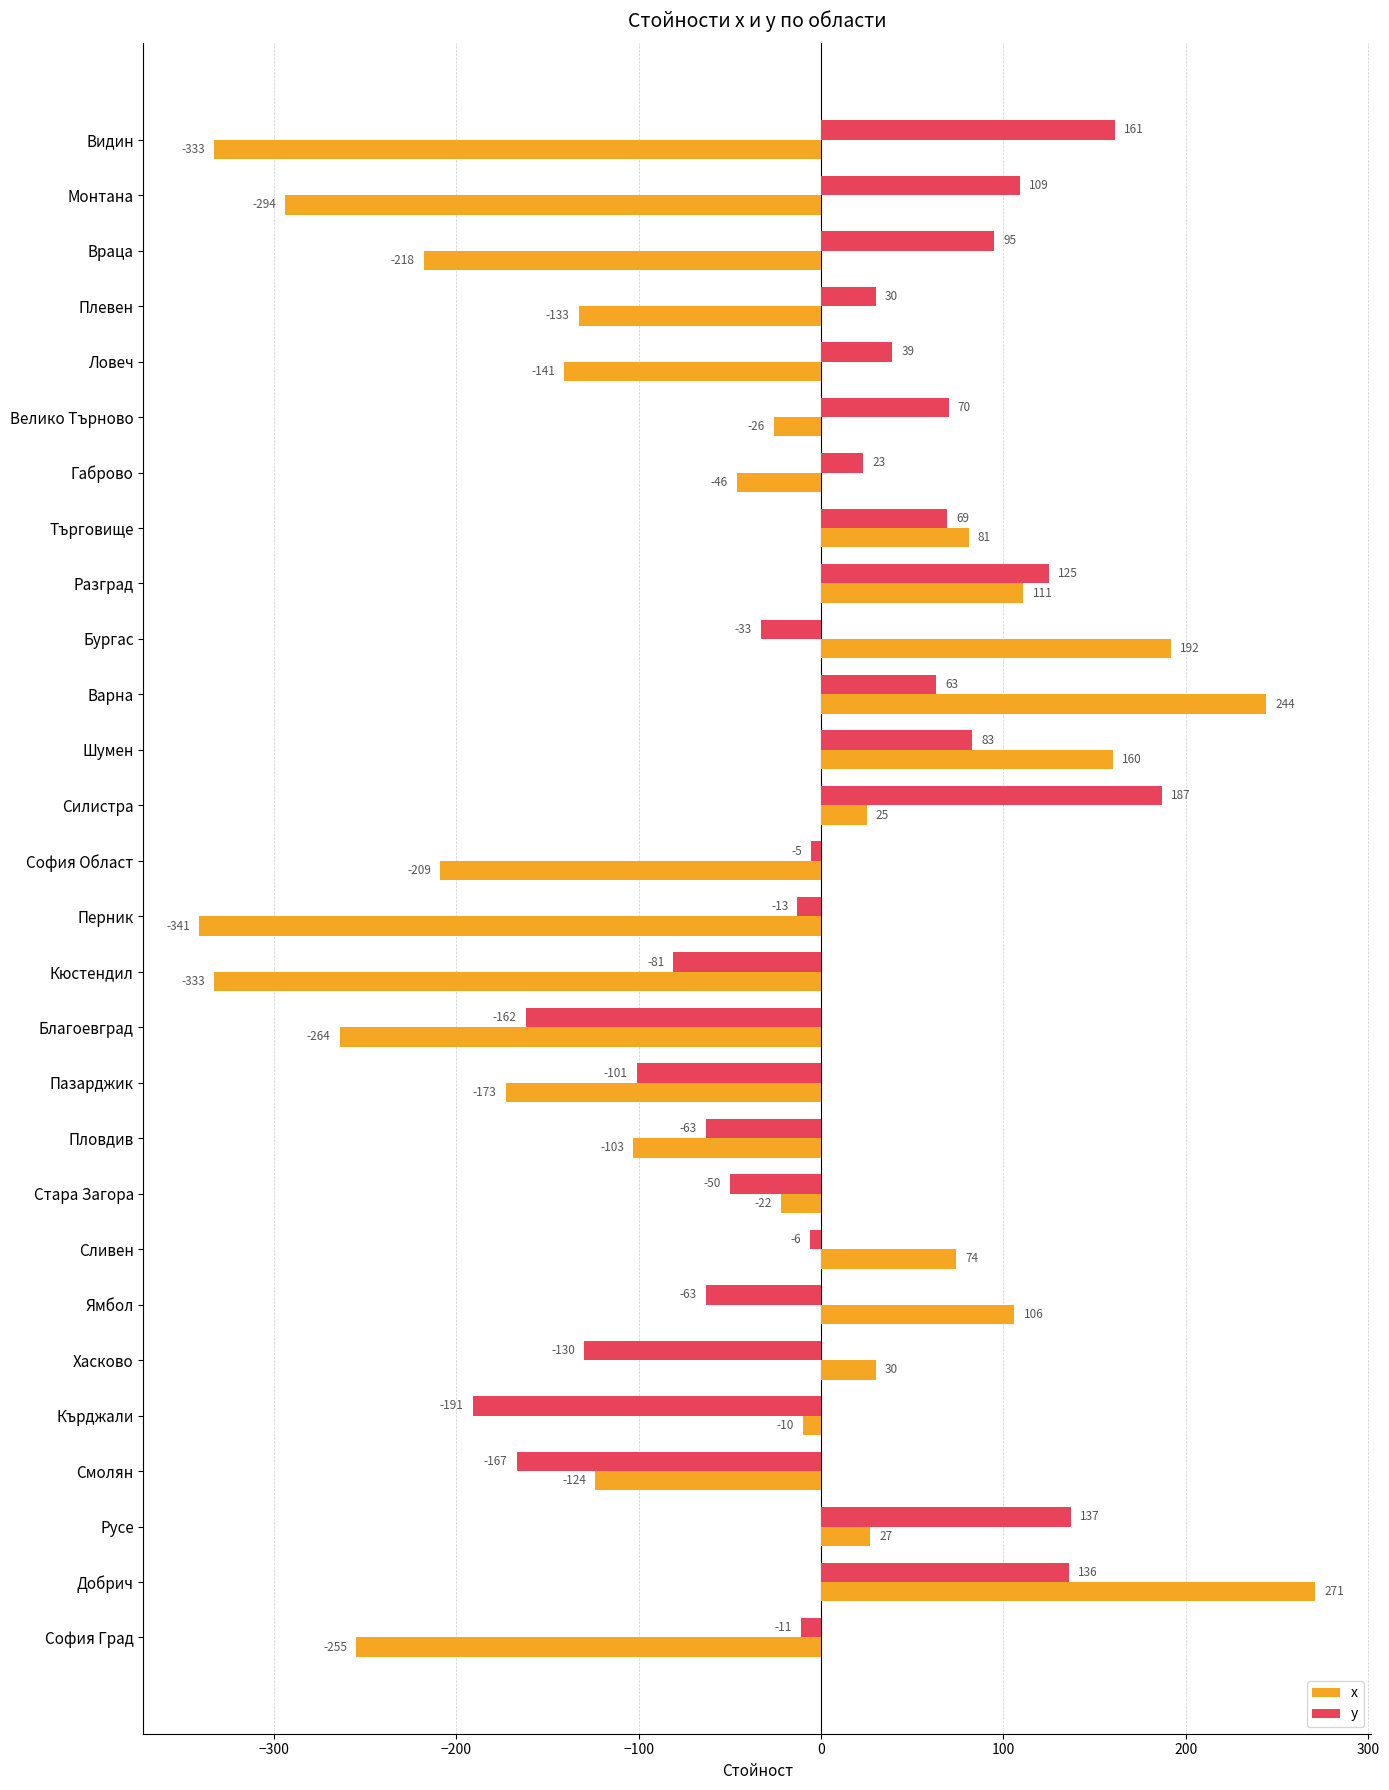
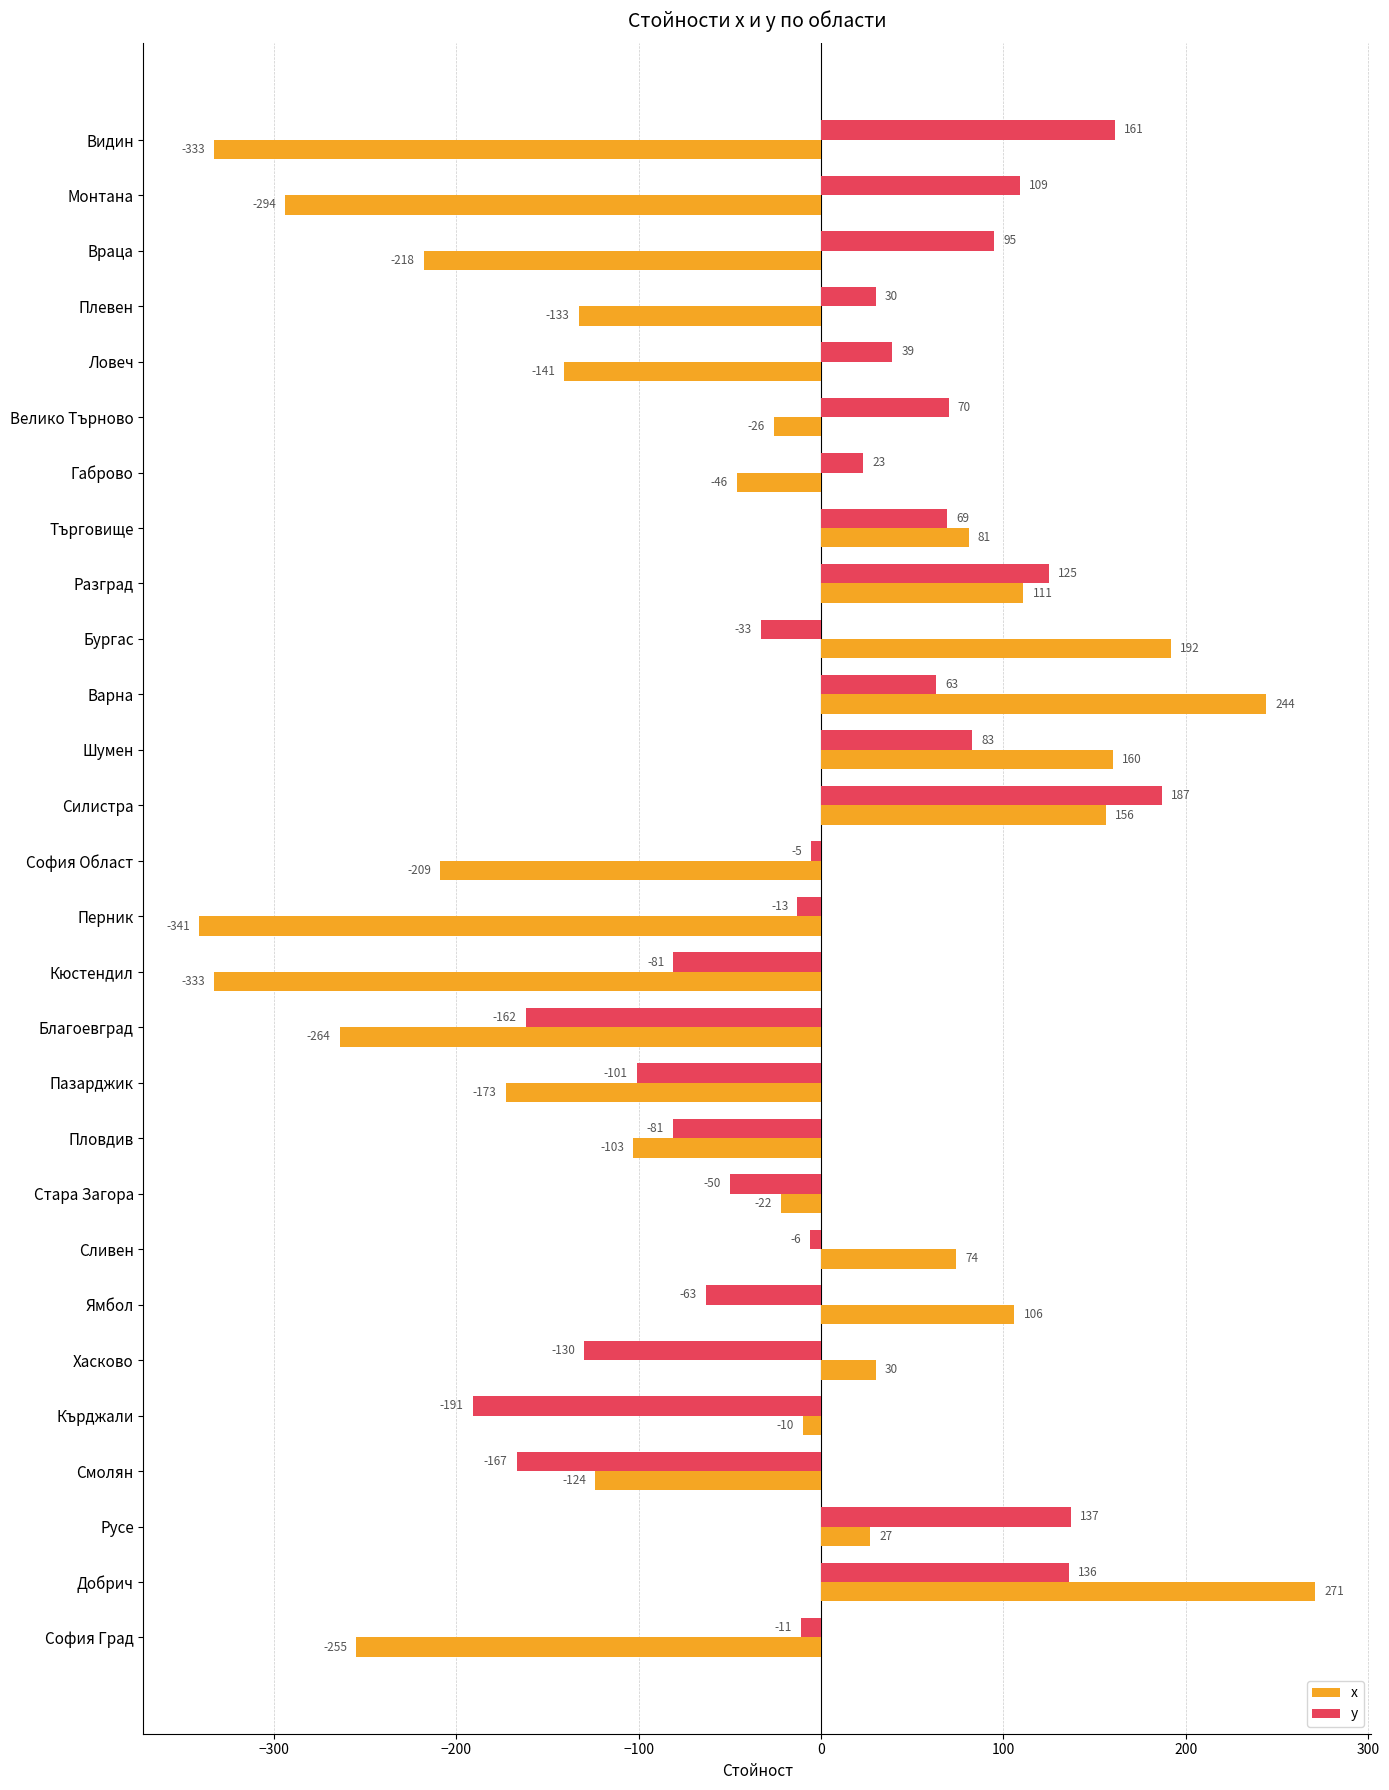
  {
    "x": {
      "Видин": -333,
      "Монтана": -294,
      "Враца": -218,
      "Плевен": -133,
      "Ловеч": -141,
      "Велико Търново": -26,
      "Габрово": -46,
      "Търговище": 81,
      "Разград": 111,
      "Бургас": 192,
      "Варна": 244,
      "Шумен": 160,
-     "Силистра": 25,
+     "Силистра": 156,
      "София Област": -209,
      "Перник": -341,
      "Кюстендил": -333,
      "Благоевград": -264,
      "Пазарджик": -173,
      "Пловдив": -103,
      "Стара Загора": -22,
      "Сливен": 74,
      "Ямбол": 106,
      "Хасково": 30,
      "Кърджали": -10,
      "Смолян": -124,
      "Русе": 27,
      "Добрич": 271,
      "София Град": -255
    },
    "y": {
      "Видин": 161,
      "Монтана": 109,
      "Враца": 95,
      "Плевен": 30,
      "Ловеч": 39,
      "Велико Търново": 70,
      "Габрово": 23,
      "Търговище": 69,
      "Разград": 125,
      "Бургас": -33,
      "Варна": 63,
      "Шумен": 83,
      "Силистра": 187,
      "София Област": -5,
      "Перник": -13,
      "Кюстендил": -81,
      "Благоевград": -162,
      "Пазарджик": -101,
-     "Пловдив": -63,
+     "Пловдив": -81,
      "Стара Загора": -50,
      "Сливен": -6,
      "Ямбол": -63,
      "Хасково": -130,
      "Кърджали": -191,
      "Смолян": -167,
      "Русе": 137,
      "Добрич": 136,
      "София Град": -11
    }
  }
